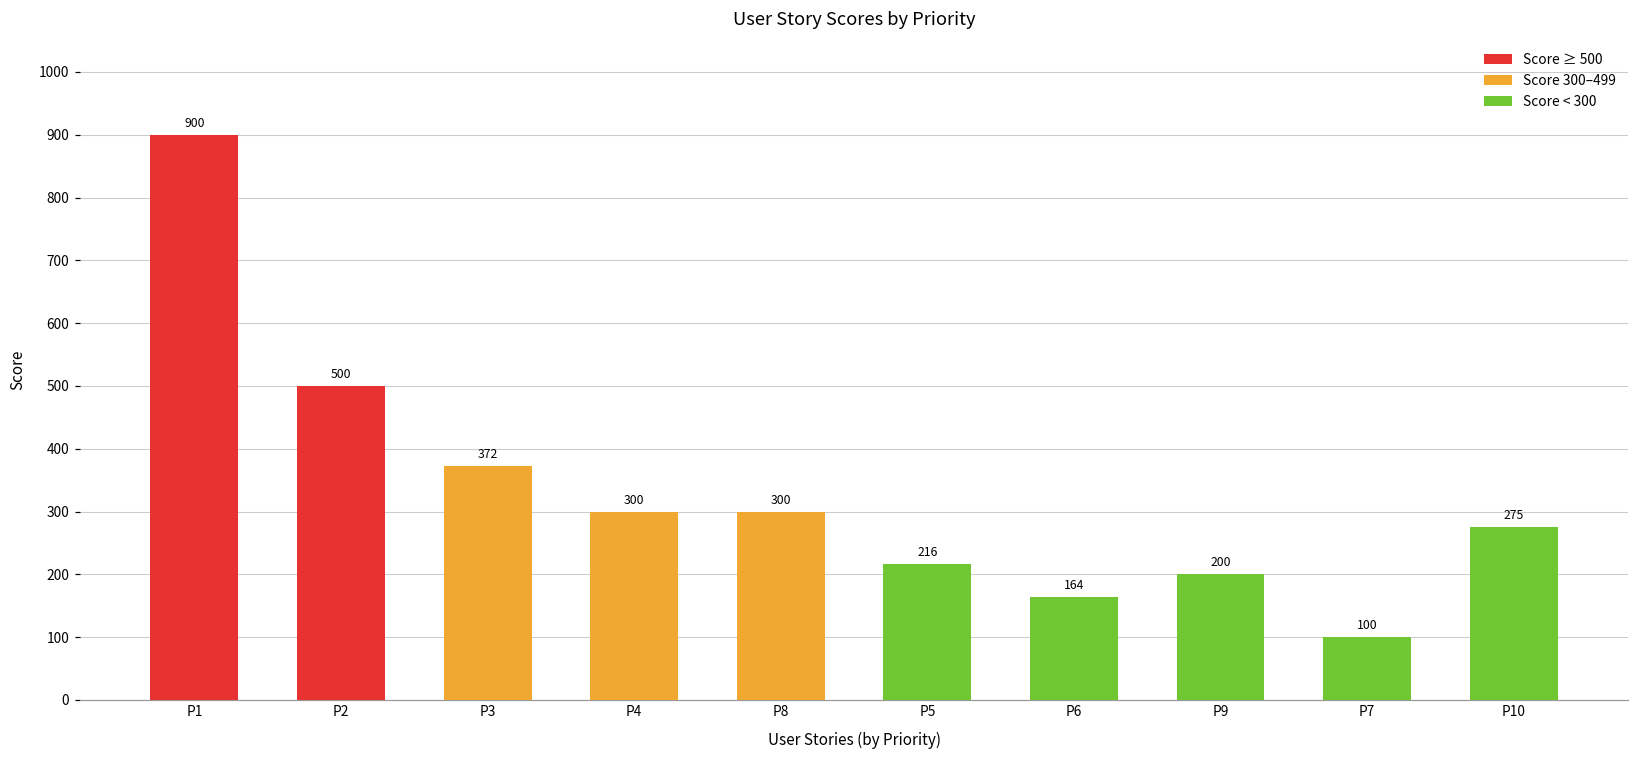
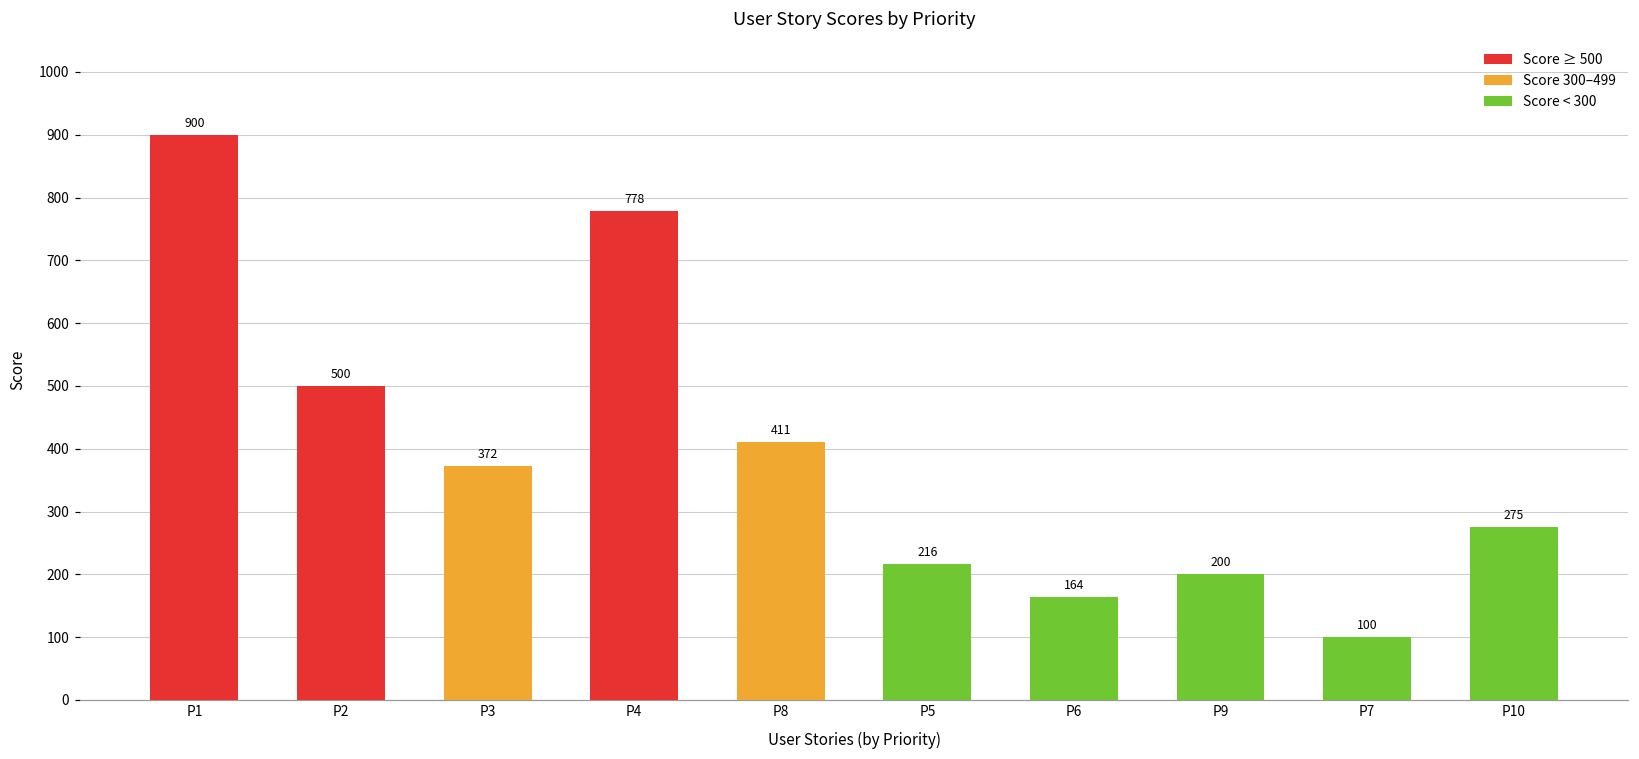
  {
    "P1": 900,
    "P2": 500,
    "P3": 372,
-   "P4": 300,
-   "P8": 300,
+   "P4": 778,
+   "P8": 411,
    "P5": 216,
    "P6": 164,
    "P9": 200,
    "P7": 100,
    "P10": 275
  }
